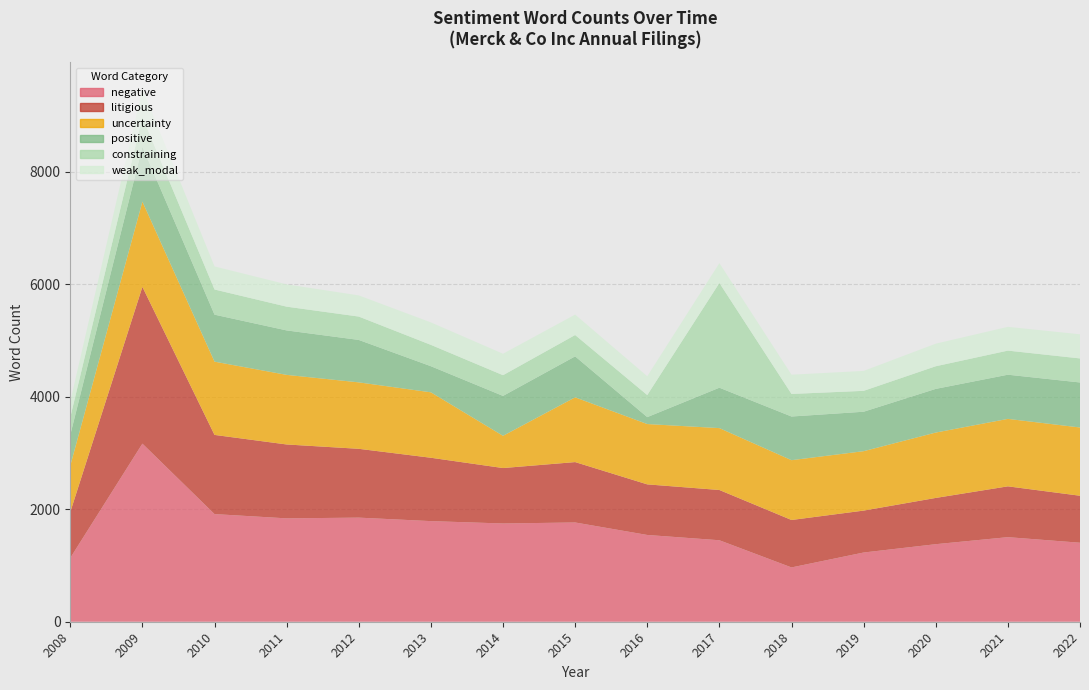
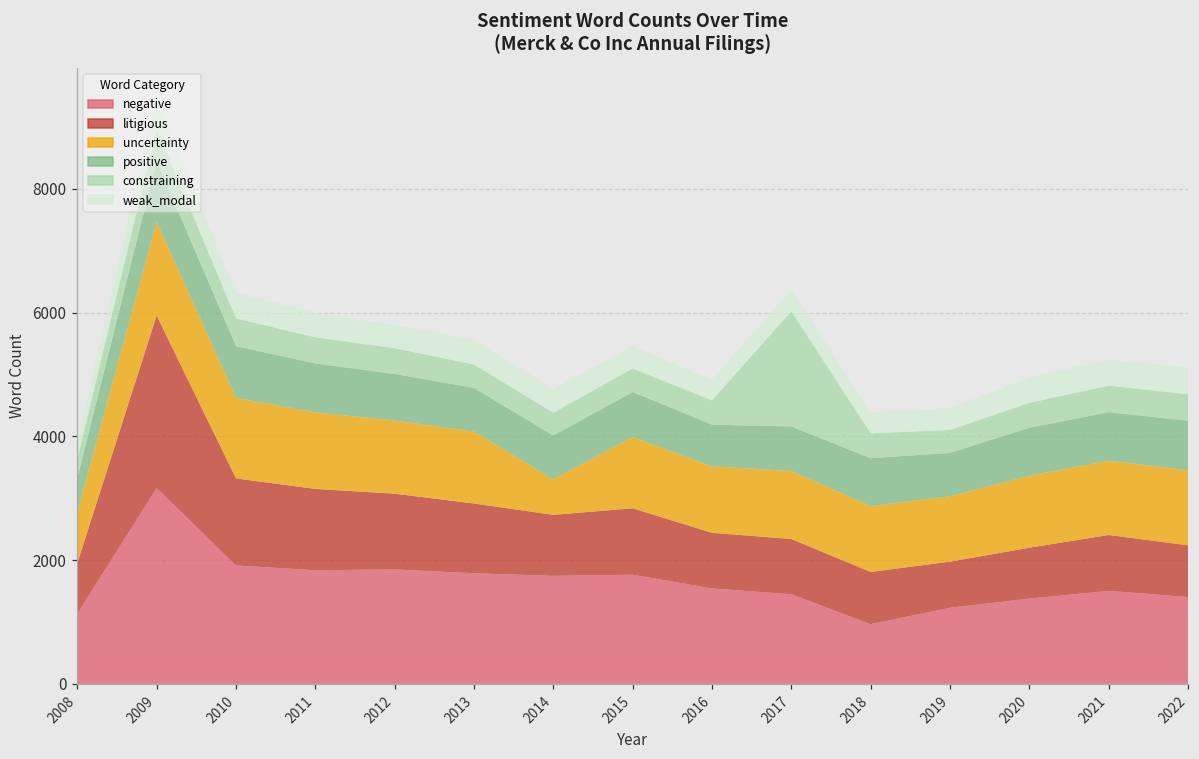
  {
    "negative": {
      "2008": 1100,
      "2009": 3200,
      "2010": 1900,
      "2011": 1800,
      "2012": 1900,
      "2013": 1800,
      "2014": 1700,
      "2015": 1800,
      "2016": 1500,
      "2017": 1400,
      "2018": 1000,
      "2019": 1200,
      "2020": 1400,
      "2021": 1500,
      "2022": 1400
    },
    "litigious": {
      "2008": 800,
      "2009": 2800,
      "2010": 1400,
      "2011": 1300,
      "2012": 1200,
      "2013": 1100,
      "2014": 1000,
      "2015": 1100,
      "2016": 900,
      "2017": 900,
      "2018": 800,
      "2019": 700,
      "2020": 800,
      "2021": 900,
      "2022": 800
    },
    "uncertainty": {
      "2008": 800,
      "2009": 1500,
      "2010": 1300,
      "2011": 1200,
      "2012": 1200,
      "2013": 1200,
      "2014": 600,
      "2015": 1200,
      "2016": 1100,
      "2017": 1100,
      "2018": 1100,
      "2019": 1100,
      "2020": 1200,
      "2021": 1200,
      "2022": 1200
    },
    "positive": {
      "2008": 500,
      "2010": 800,
      "2011": 800,
      "2012": 800,
-     "2013": 500,
+     "2013": 700,
      "2014": 700,
      "2015": 700,
-     "2016": 100,
+     "2016": 700,
      "2017": 700,
      "2018": 800,
      "2019": 700,
      "2020": 800,
      "2021": 800,
      "2022": 800
    },
    "constraining": {
      "2008": 300,
      "2010": 400,
      "2011": 400,
      "2012": 400,
      "2013": 400,
      "2014": 400,
      "2015": 400,
      "2016": 400,
      "2017": 1900,
      "2018": 400,
      "2019": 400,
      "2020": 400,
      "2021": 400,
      "2022": 400
    },
    "weak_modal": {
      "2008": 300,
      "2010": 400,
      "2011": 400,
      "2012": 400,
      "2013": 400,
      "2014": 400,
      "2015": 400,
      "2016": 300,
      "2017": 400,
      "2018": 300,
      "2019": 400,
      "2020": 400,
      "2021": 400,
      "2022": 400
    }
  }
